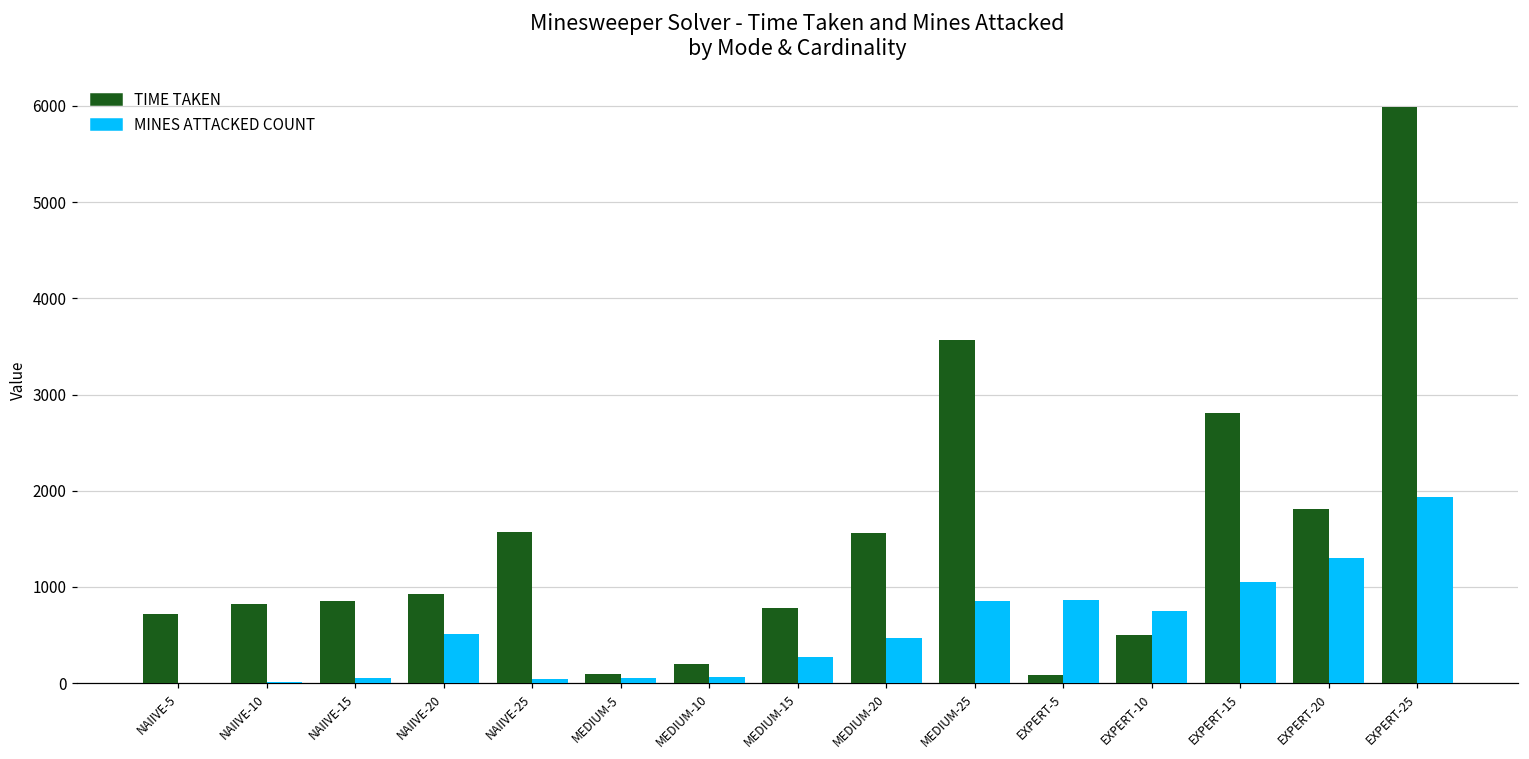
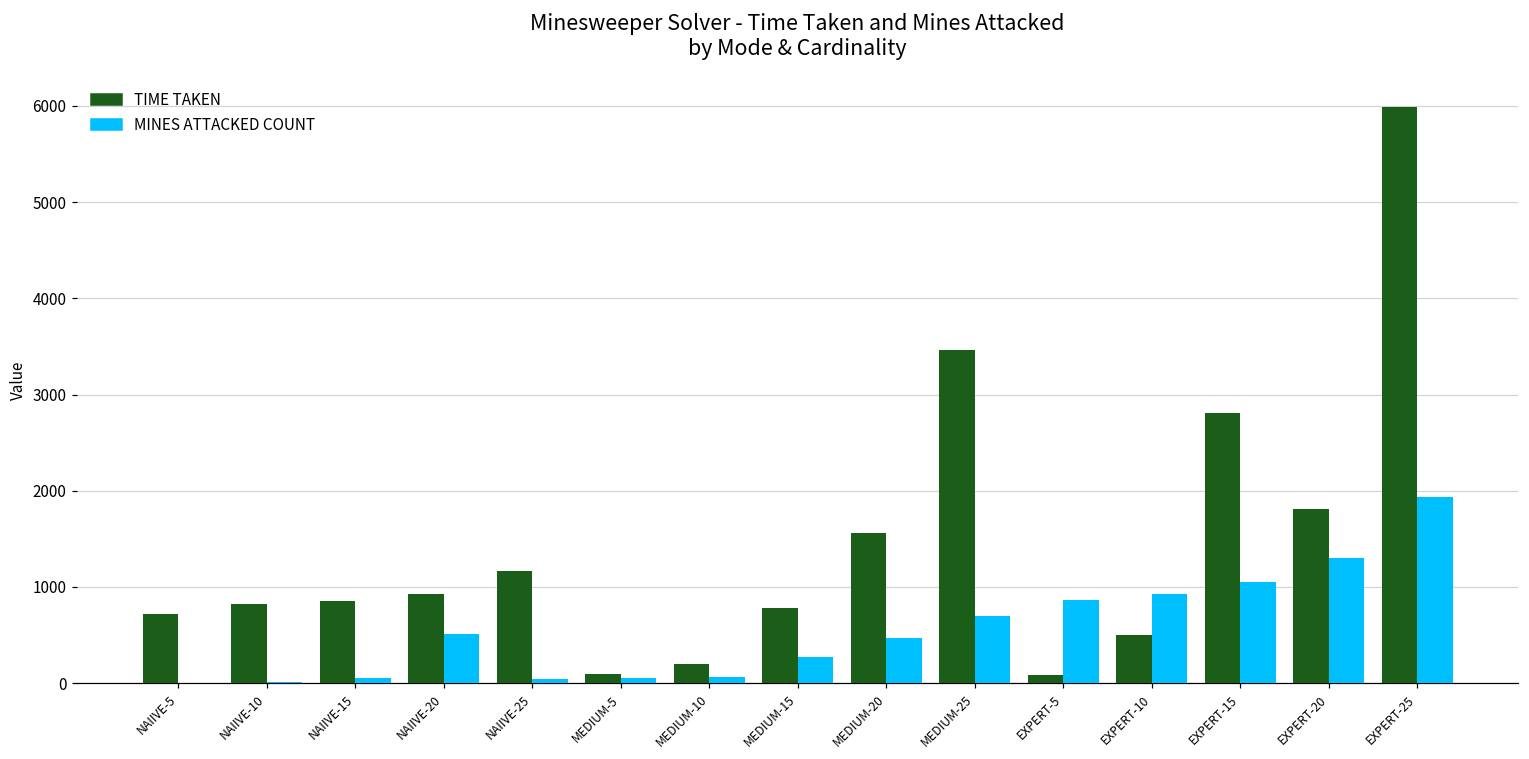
  {
    "TIME TAKEN": {
      "NAIIVE-5": 700,
      "NAIIVE-10": 800,
      "NAIIVE-15": 900,
      "NAIIVE-20": 900,
-     "NAIIVE-25": 1600,
+     "NAIIVE-25": 1200,
      "MEDIUM-5": 100,
      "MEDIUM-10": 200,
      "MEDIUM-15": 800,
      "MEDIUM-20": 1600,
-     "MEDIUM-25": 3600,
+     "MEDIUM-25": 3500,
      "EXPERT-5": 100,
      "EXPERT-10": 500,
      "EXPERT-15": 2800,
      "EXPERT-20": 1800,
      "EXPERT-25": 6000
    },
    "MINES ATTACKED COUNT": {
      "NAIIVE-5": 0,
      "NAIIVE-15": 100,
      "NAIIVE-20": 500,
      "NAIIVE-25": 0,
      "MEDIUM-5": 100,
      "MEDIUM-10": 100,
      "MEDIUM-15": 300,
      "MEDIUM-20": 500,
-     "MEDIUM-25": 900,
+     "MEDIUM-25": 700,
      "EXPERT-5": 900,
-     "EXPERT-10": 800,
+     "EXPERT-10": 900,
      "EXPERT-15": 1000,
      "EXPERT-20": 1300,
      "EXPERT-25": 1900
    }
  }
